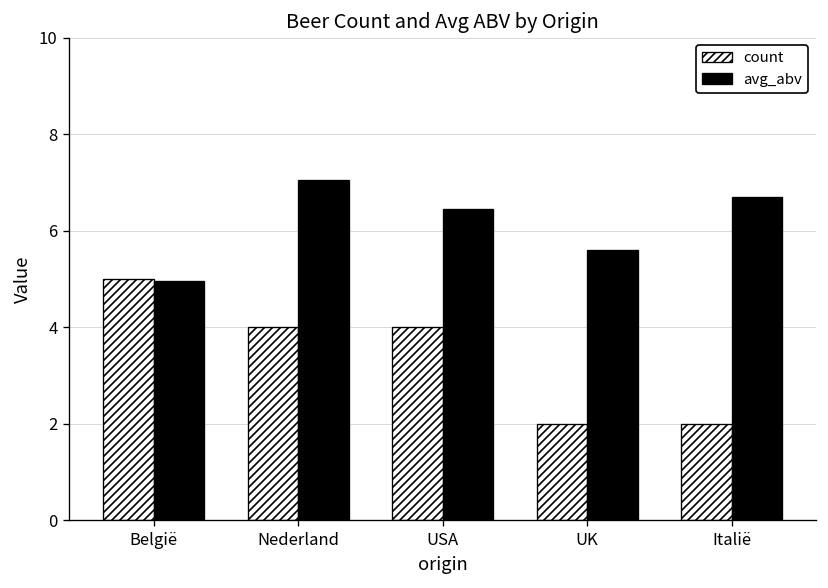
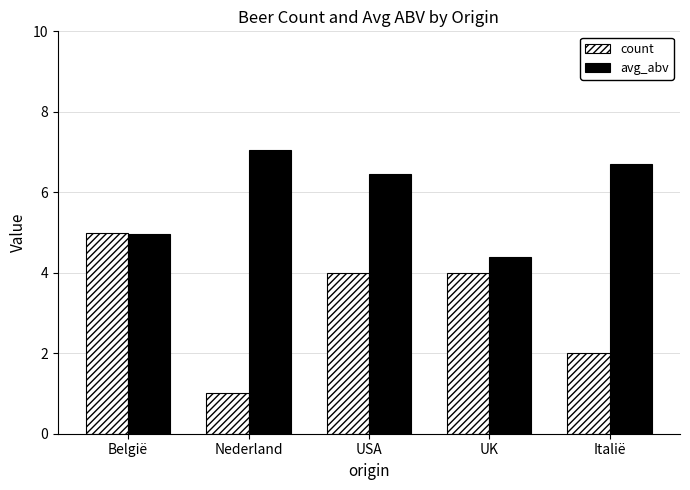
  {
    "count": {
      "België": 5,
-     "Nederland": 4,
+     "Nederland": 1,
      "USA": 4,
-     "UK": 2,
+     "UK": 4,
      "Italië": 2
    },
    "avg_abv": {
      "België": 5.0,
      "Nederland": 7.1,
      "USA": 6.5,
-     "UK": 5.6,
+     "UK": 4.4,
      "Italië": 6.7
    }
  }
